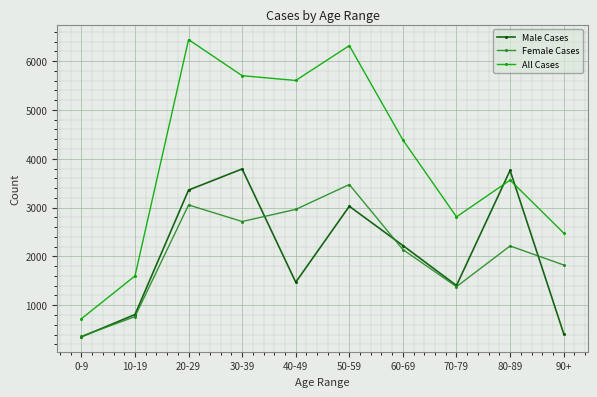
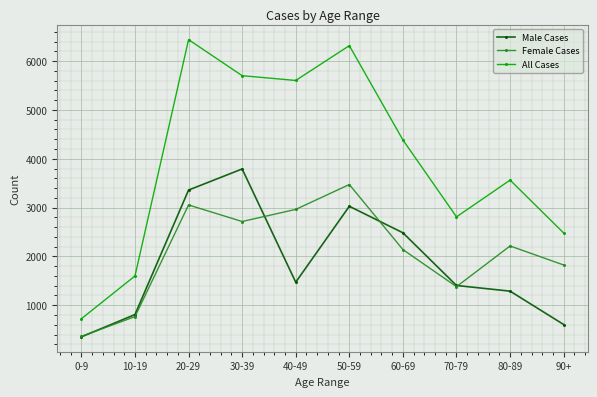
  {
    "Male Cases": {
      "20-29": 3400,
      "30-39": 3800,
      "40-49": 1500,
      "50-59": 3000,
-     "60-69": 2200,
-     "80-89": 3800,
-     "90+": 400
+     "60-69": 2500,
+     "80-89": 1300,
+     "90+": 600
    }
  }
